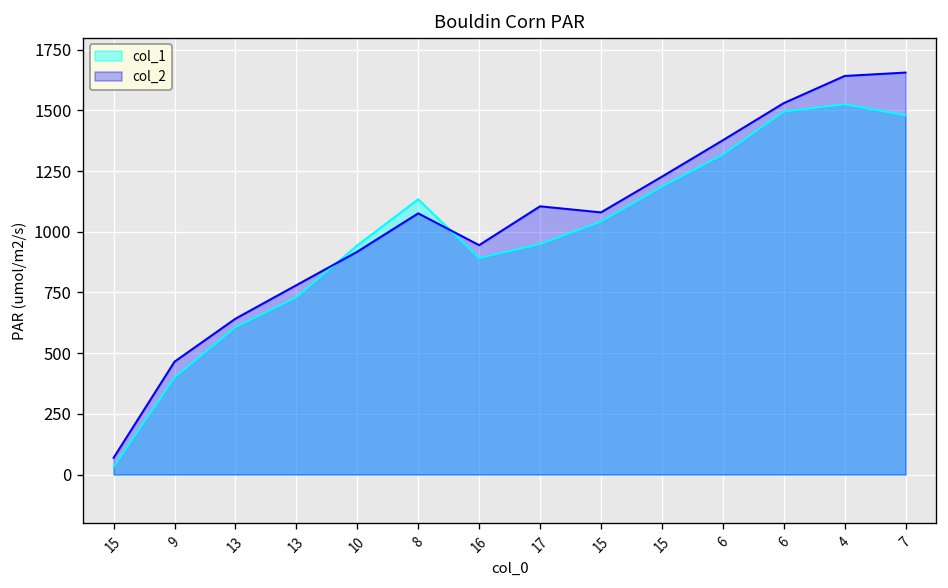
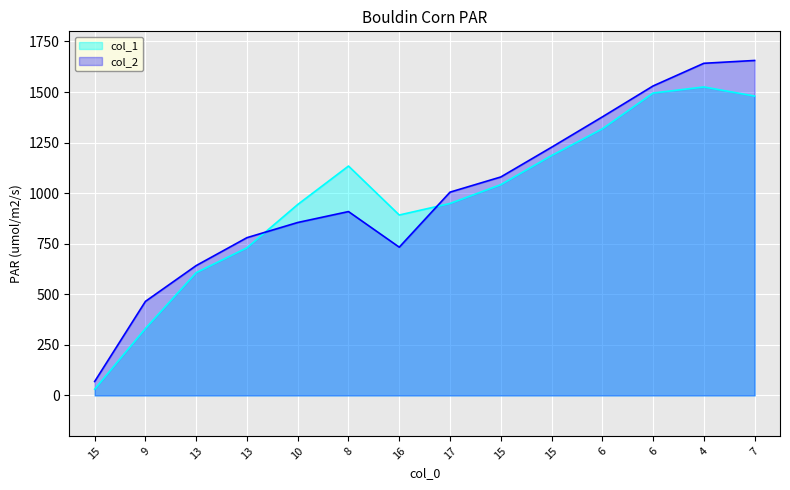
  {
    "col_1": {
-     "9": 400,
+     "9": 330,
      "10": 940,
      "8": 1130,
      "16": 890,
      "17": 950,
      "4": 1530,
      "7": 1480
    },
    "col_2": {
      "9": 470,
-     "10": 920,
-     "8": 1080,
-     "16": 950,
-     "17": 1110,
+     "10": 860,
+     "8": 910,
+     "16": 730,
+     "17": 1010,
      "4": 1640,
      "7": 1660
    }
  }
